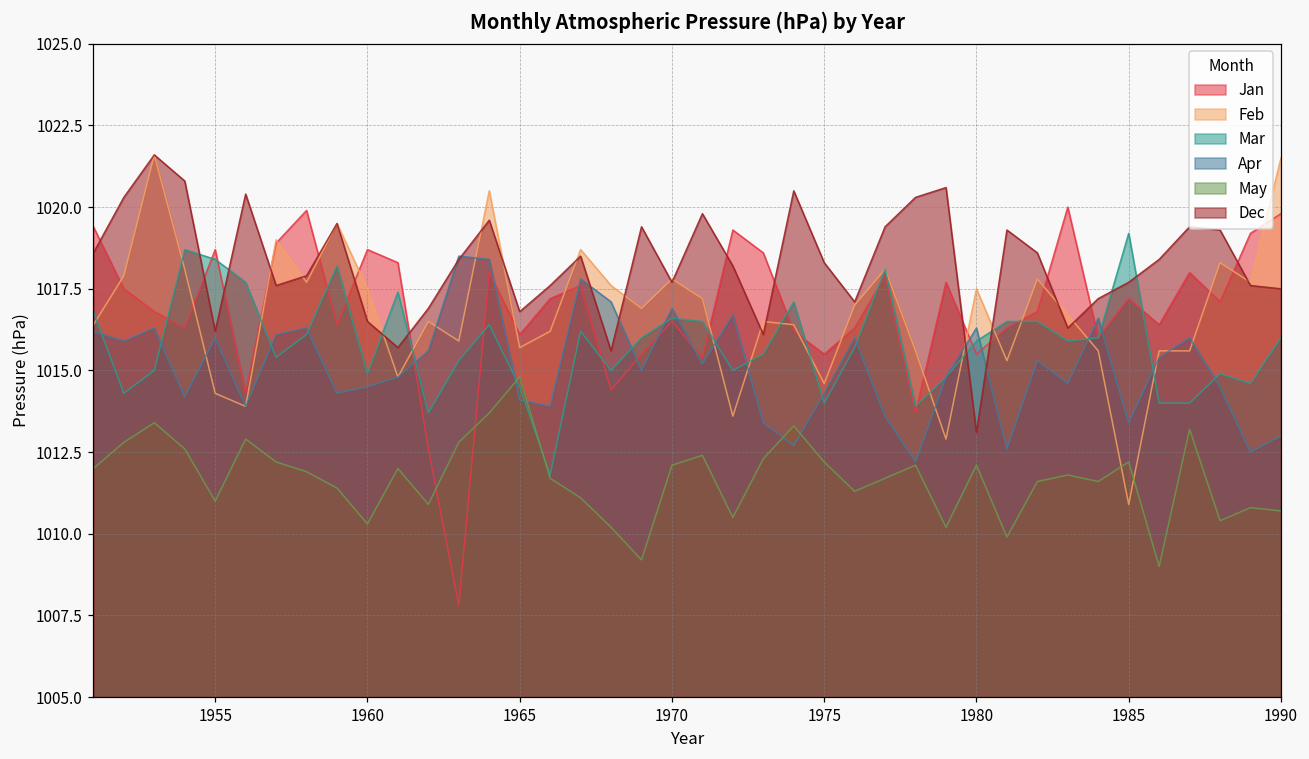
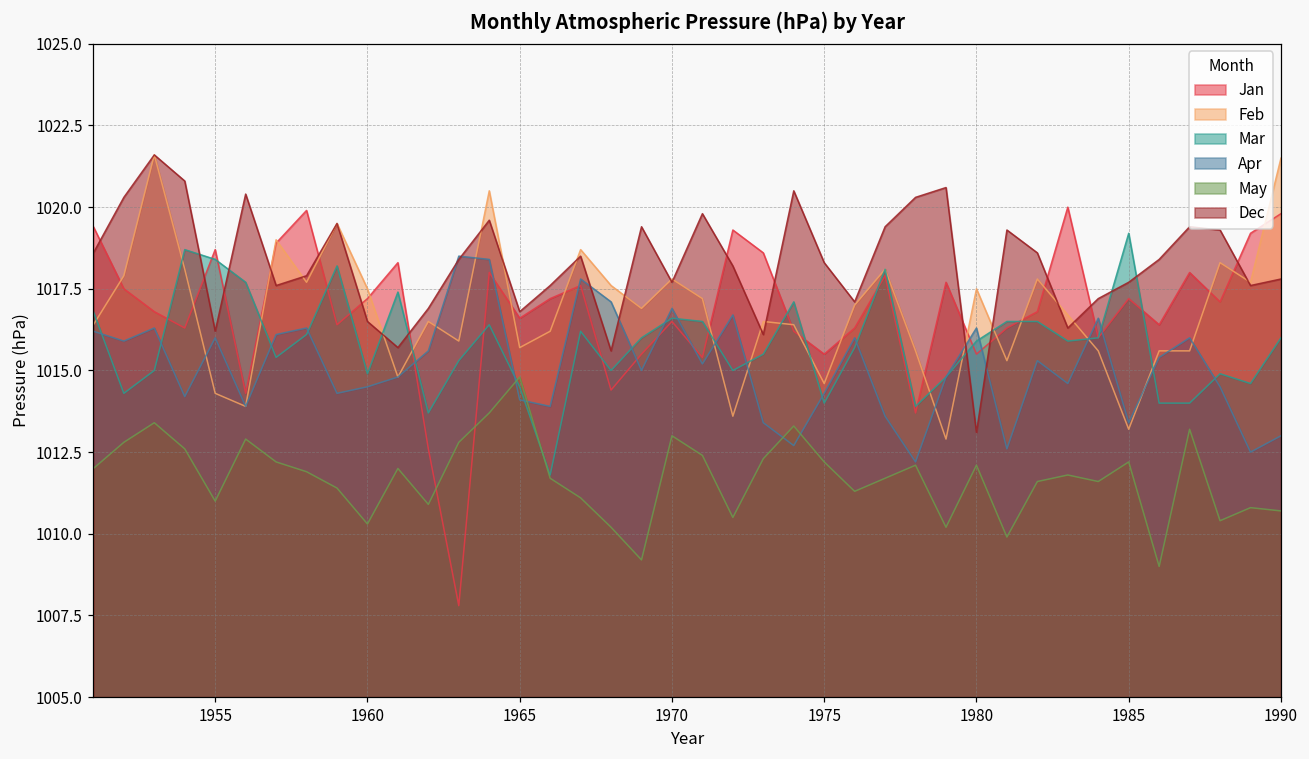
  {
    "Jan": {
      "1955": 1018.7,
-     "1960": 1018.7,
-     "1965": 1016.1,
+     "1960": 1017.2,
+     "1965": 1016.6,
      "1970": 1016.5,
      "1975": 1015.5,
      "1980": 1015.5,
      "1985": 1017.2,
      "1990": 1019.8
    },
    "Feb": {
      "1955": 1014.3,
      "1960": 1017.5,
      "1965": 1015.7,
      "1970": 1017.8,
      "1975": 1014.6,
      "1980": 1017.5,
-     "1985": 1010.9,
+     "1985": 1013.2,
      "1990": 1021.5
    },
    "May": {
      "1955": 1011.0,
      "1960": 1010.3,
      "1965": 1014.8,
-     "1970": 1012.1,
+     "1970": 1013.0,
      "1975": 1012.2,
      "1980": 1012.1,
      "1985": 1012.2,
      "1990": 1010.7
    },
    "Dec": {
      "1955": 1016.2,
      "1960": 1016.5,
      "1965": 1016.8,
      "1970": 1017.7,
      "1975": 1018.3,
      "1980": 1013.1,
      "1985": 1017.7,
-     "1990": 1017.5
+     "1990": 1017.8
    }
  }
